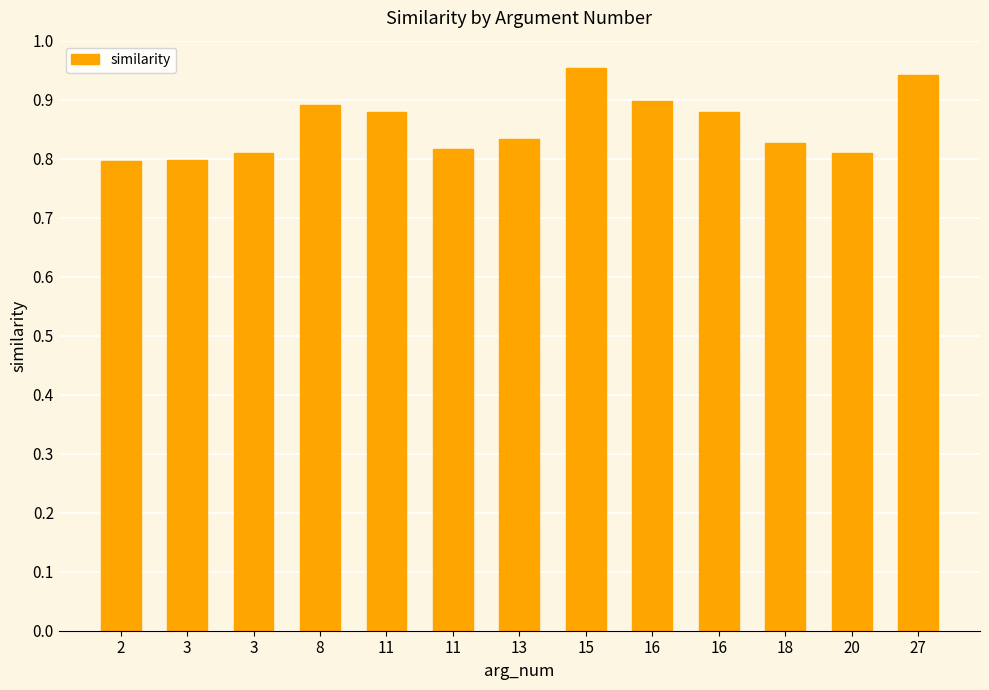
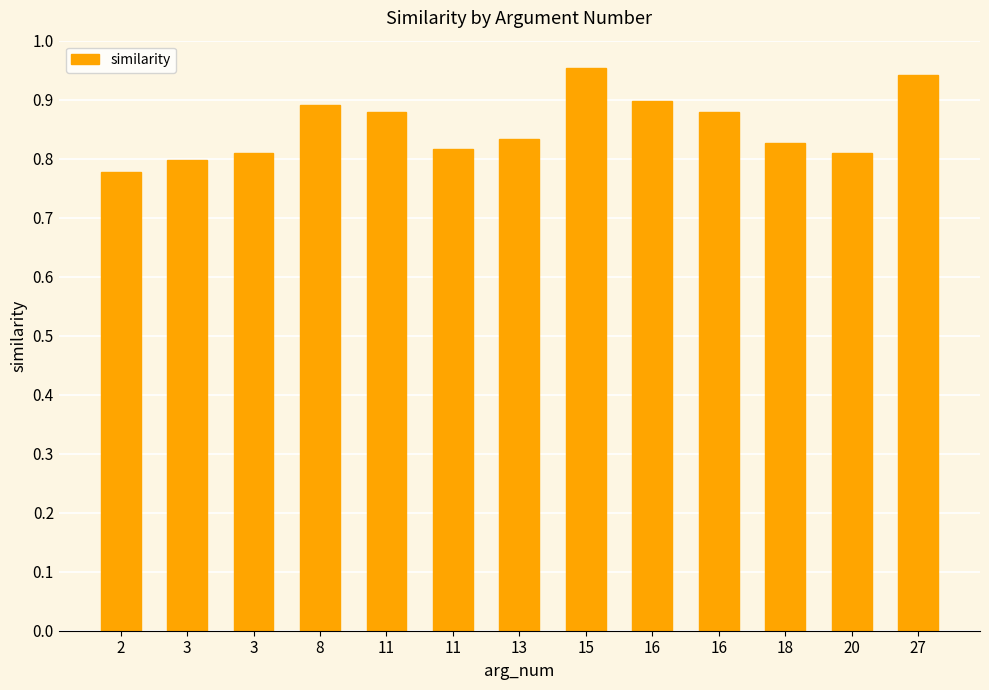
  {
-   "2": 0.80,
+   "2": 0.78,
    "8": 0.89,
    "13": 0.83,
    "15": 0.95,
    "18": 0.83,
    "20": 0.81,
    "27": 0.94
  }
